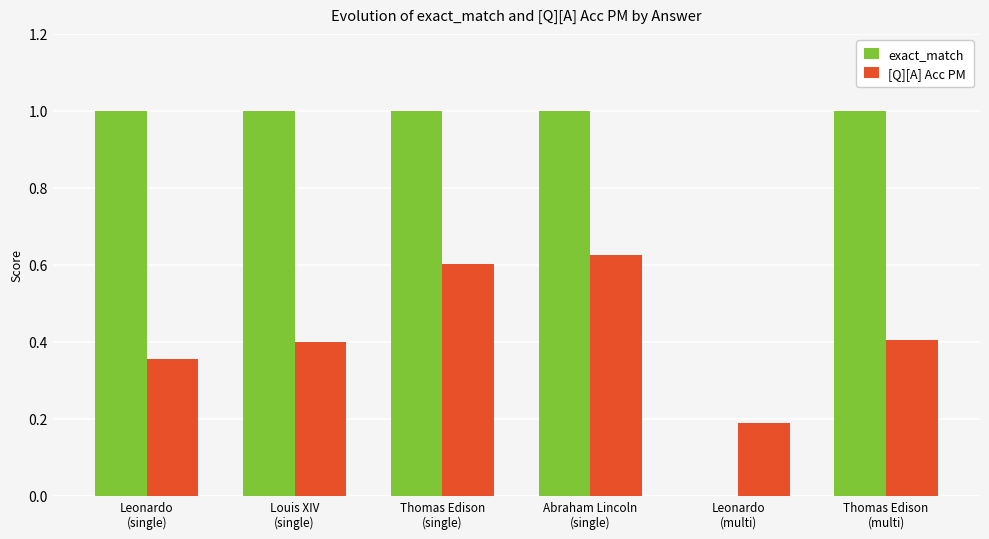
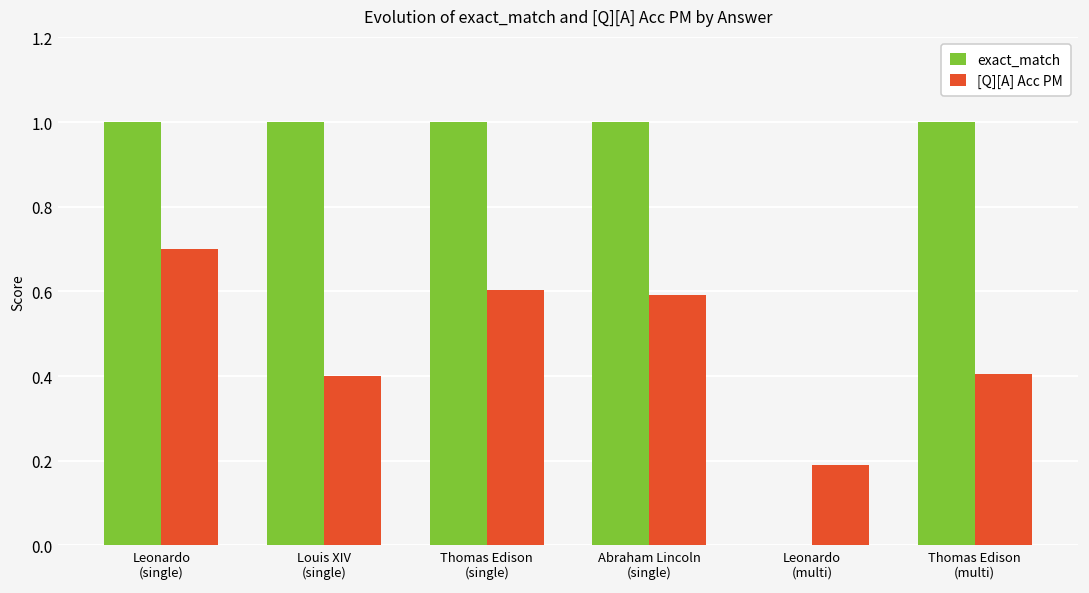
  {
    "exact_match": {
      "Leonardo (single)": 1.00,
      "Louis XIV (single)": 1.00,
      "Thomas Edison (single)": 1.00,
      "Abraham Lincoln (single)": 1.00,
      "Leonardo (multi)": 0.00,
      "Thomas Edison (multi)": 1.00
    },
    "[Q][A] Acc PM": {
-     "Leonardo (single)": 0.36,
+     "Leonardo (single)": 0.70,
      "Louis XIV (single)": 0.40,
      "Thomas Edison (single)": 0.60,
-     "Abraham Lincoln (single)": 0.63,
+     "Abraham Lincoln (single)": 0.59,
      "Leonardo (multi)": 0.19,
      "Thomas Edison (multi)": 0.40
    }
  }
